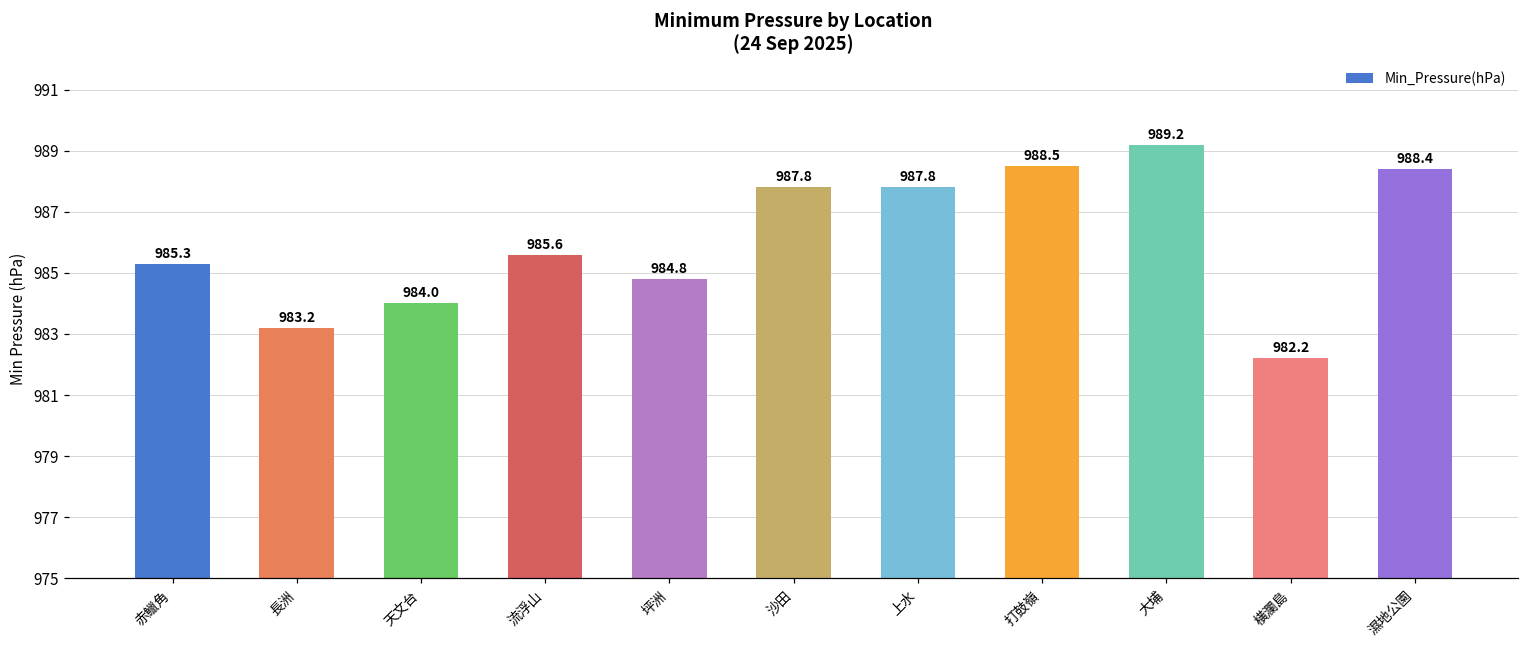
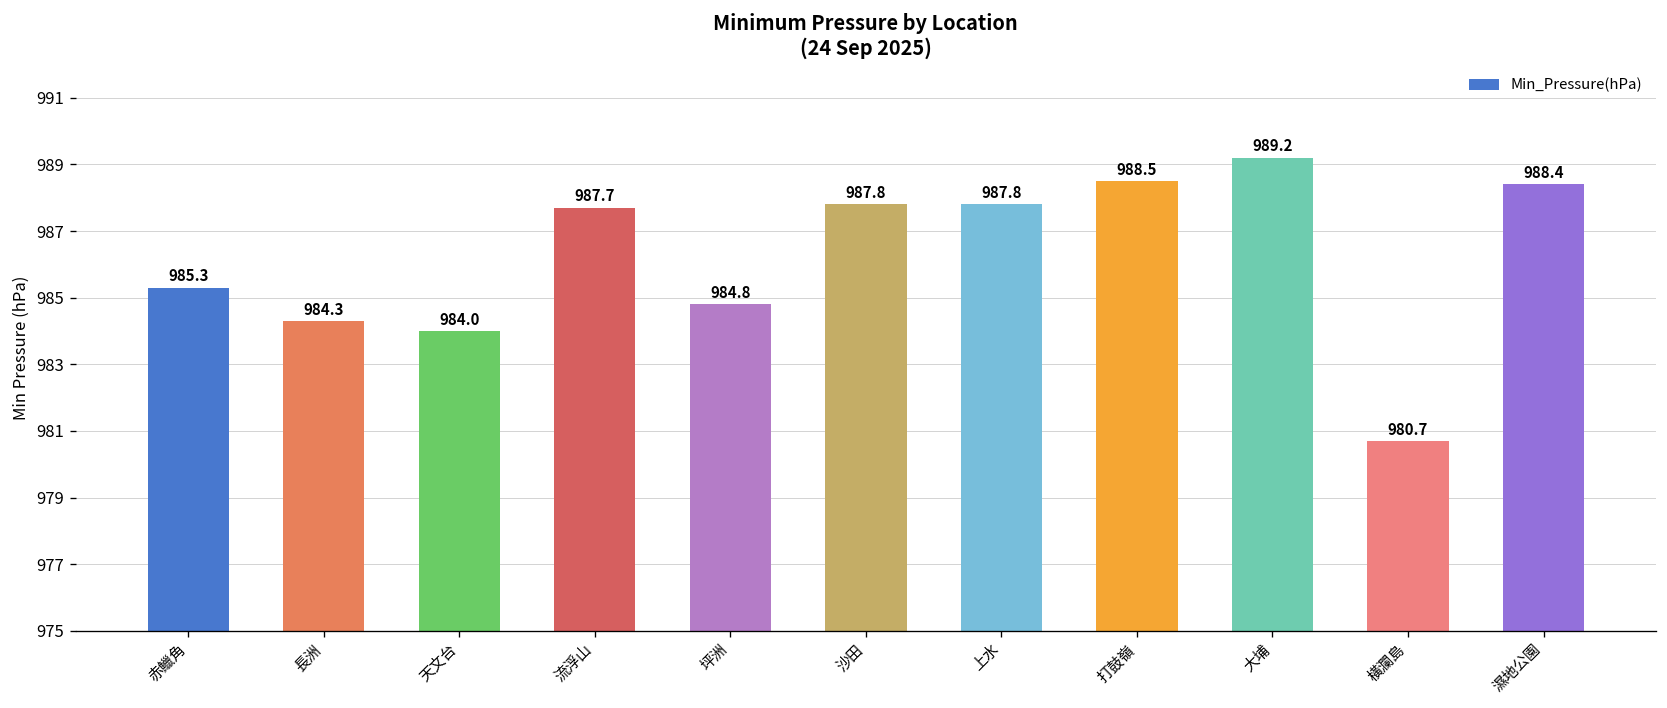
  {
    "赤鱲角": 985.3,
-   "長洲": 983.2,
+   "長洲": 984.3,
    "天文台": 984.0,
-   "流浮山": 985.6,
+   "流浮山": 987.7,
    "坪洲": 984.8,
    "沙田": 987.8,
    "上水": 987.8,
    "打鼓嶺": 988.5,
    "大埔": 989.2,
-   "橫瀾島": 982.2,
+   "橫瀾島": 980.7,
    "濕地公園": 988.4
  }
